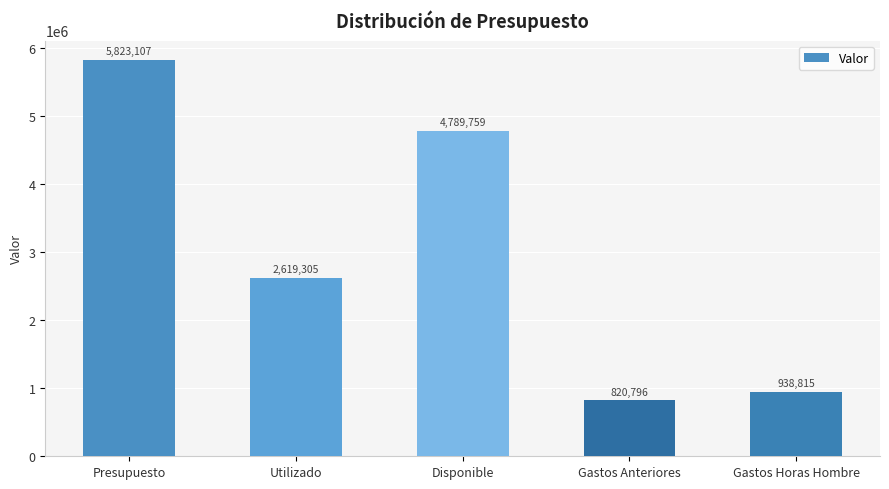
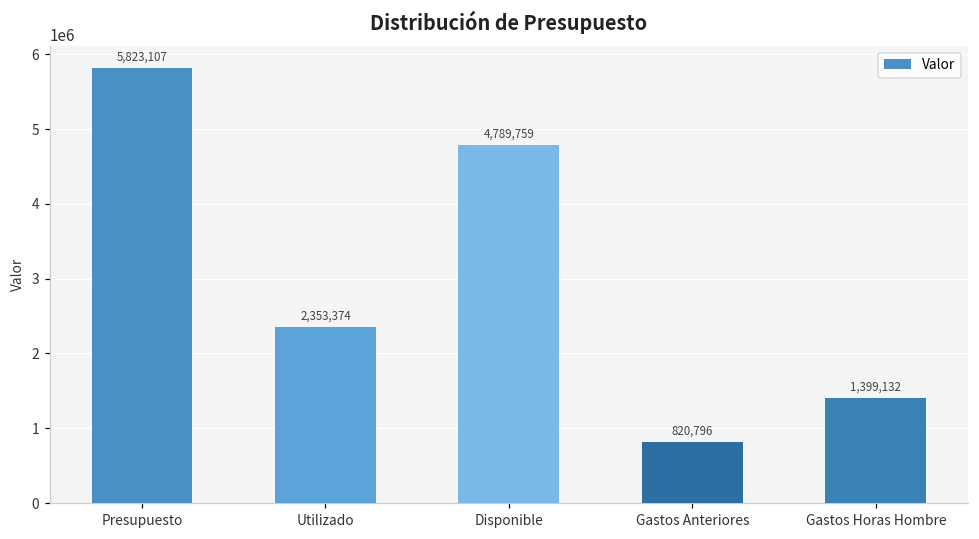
  {
    "Presupuesto": "5,823,107",
-   "Utilizado": "2,619,305",
+   "Utilizado": "2,353,374",
    "Disponible": "4,789,759",
    "Gastos Anteriores": "820,796",
-   "Gastos Horas Hombre": "938,815"
+   "Gastos Horas Hombre": "1,399,132"
  }
